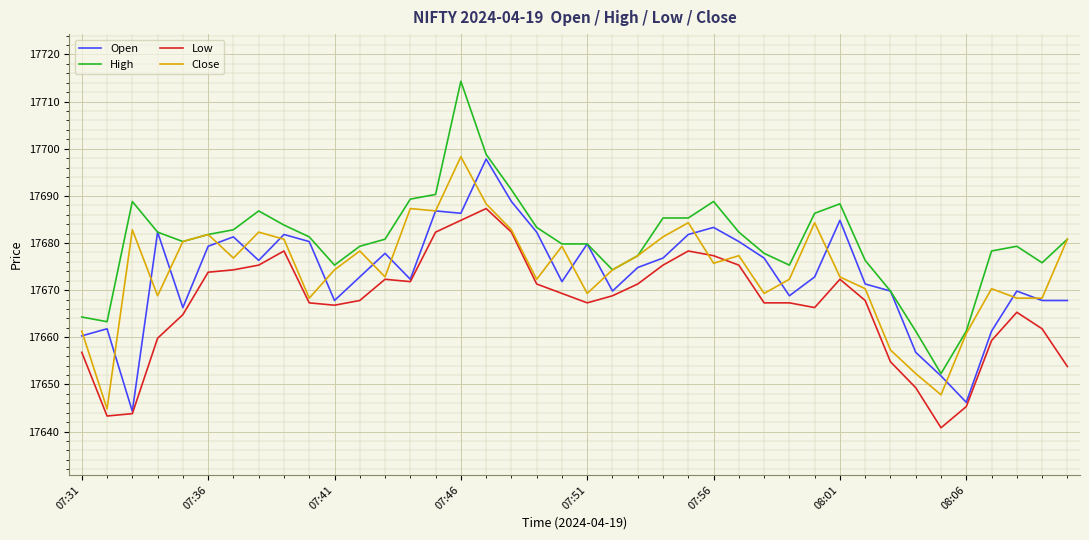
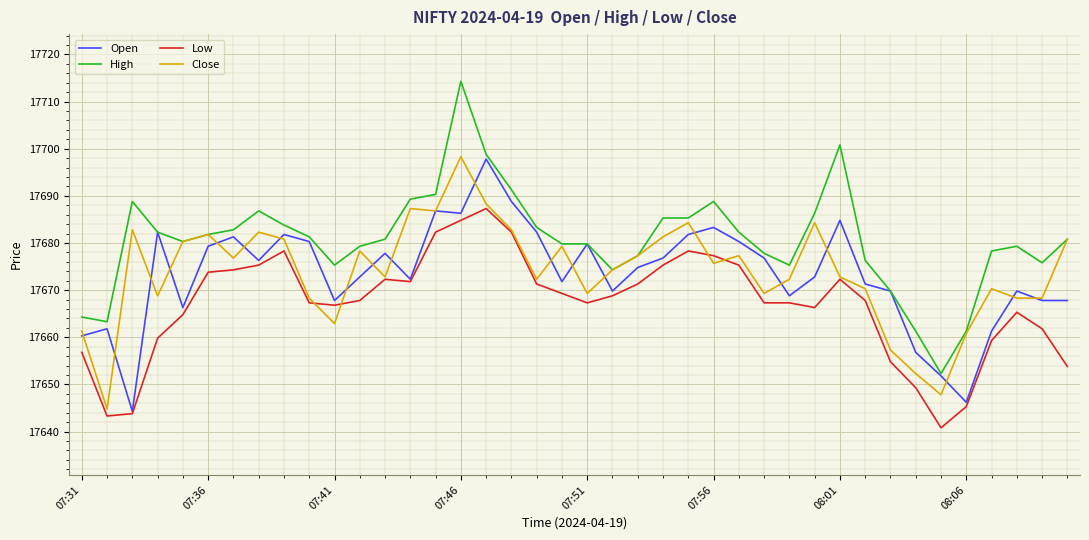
  {
    "Open": {
      "07:31": 17660,
      "07:36": 17679,
      "07:41": 17668,
      "07:46": 17686,
      "07:56": 17683,
      "08:01": 17685,
      "08:06": 17646
    },
    "High": {
      "07:31": 17664,
      "07:41": 17675,
      "07:46": 17714,
      "07:56": 17689,
-     "08:01": 17688
+     "08:01": 17701
    },
    "Low": {
      "07:31": 17657,
      "07:36": 17674,
      "07:41": 17667,
      "07:46": 17685,
      "07:51": 17667,
      "07:56": 17677,
      "08:06": 17645
    },
    "Close": {
      "07:31": 17661,
-     "07:41": 17674,
+     "07:41": 17663,
      "07:46": 17698,
      "07:51": 17669,
      "07:56": 17676
    }
  }
